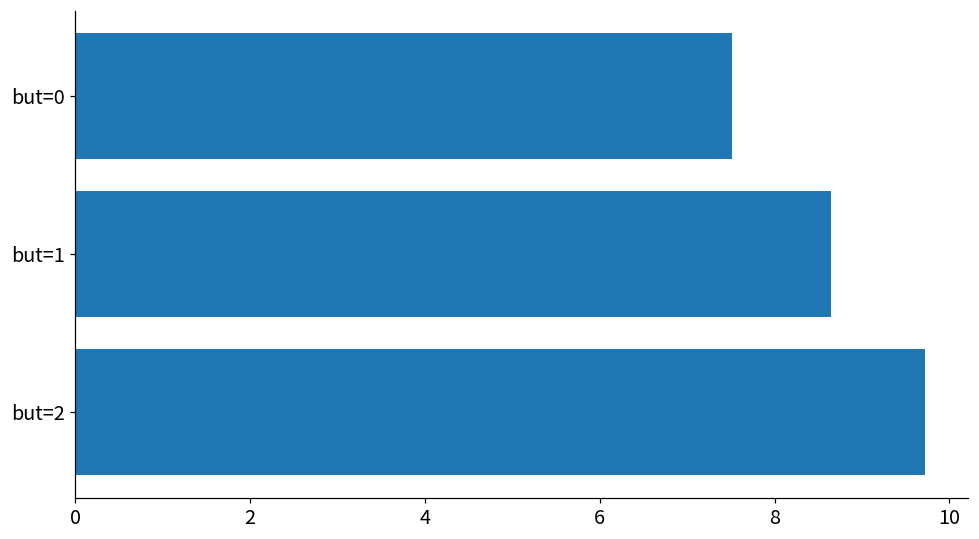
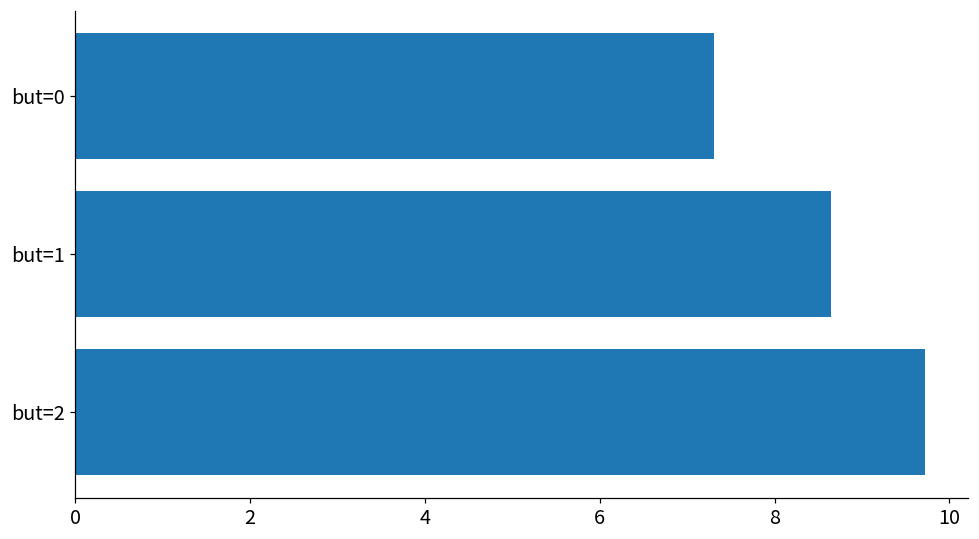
  {
-   "but=0": 7.5,
+   "but=0": 7.3,
    "but=1": 8.6,
    "but=2": 9.7
  }
